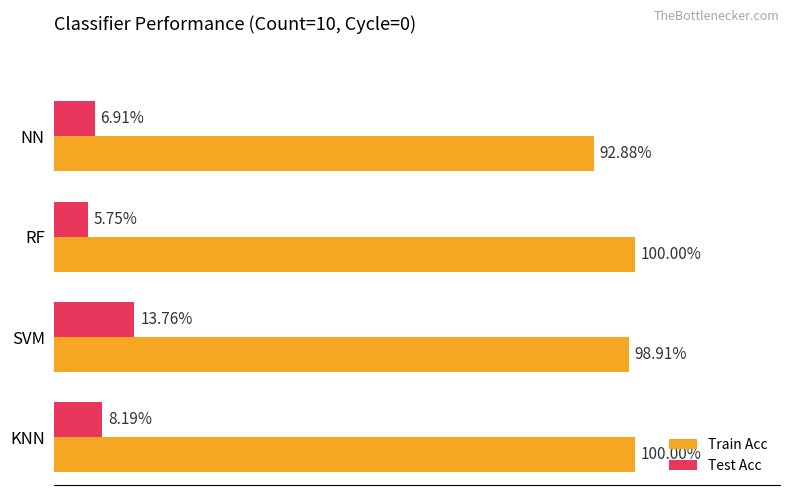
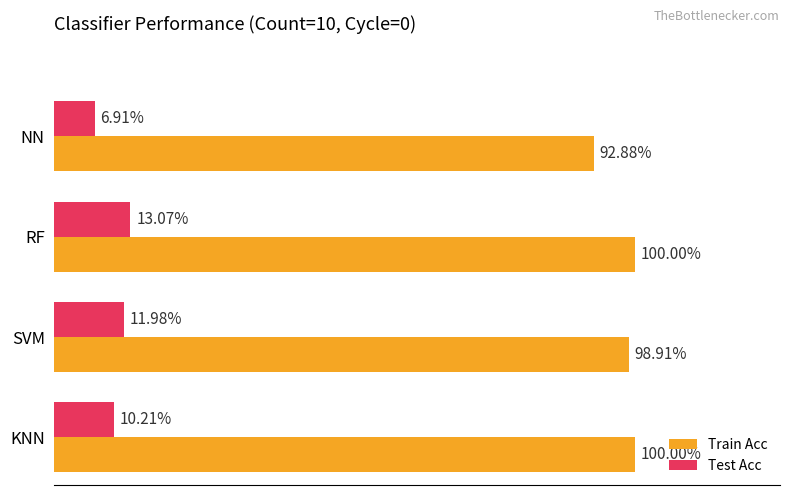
  {
    "Train Acc": {
      "NN": "92.88%",
      "RF": "100.00%",
      "SVM": "98.91%",
      "KNN": "100.00%"
    },
    "Test Acc": {
      "NN": "6.91%",
-     "RF": "5.75%",
-     "SVM": "13.76%",
-     "KNN": "8.19%"
+     "RF": "13.07%",
+     "SVM": "11.98%",
+     "KNN": "10.21%"
    }
  }
